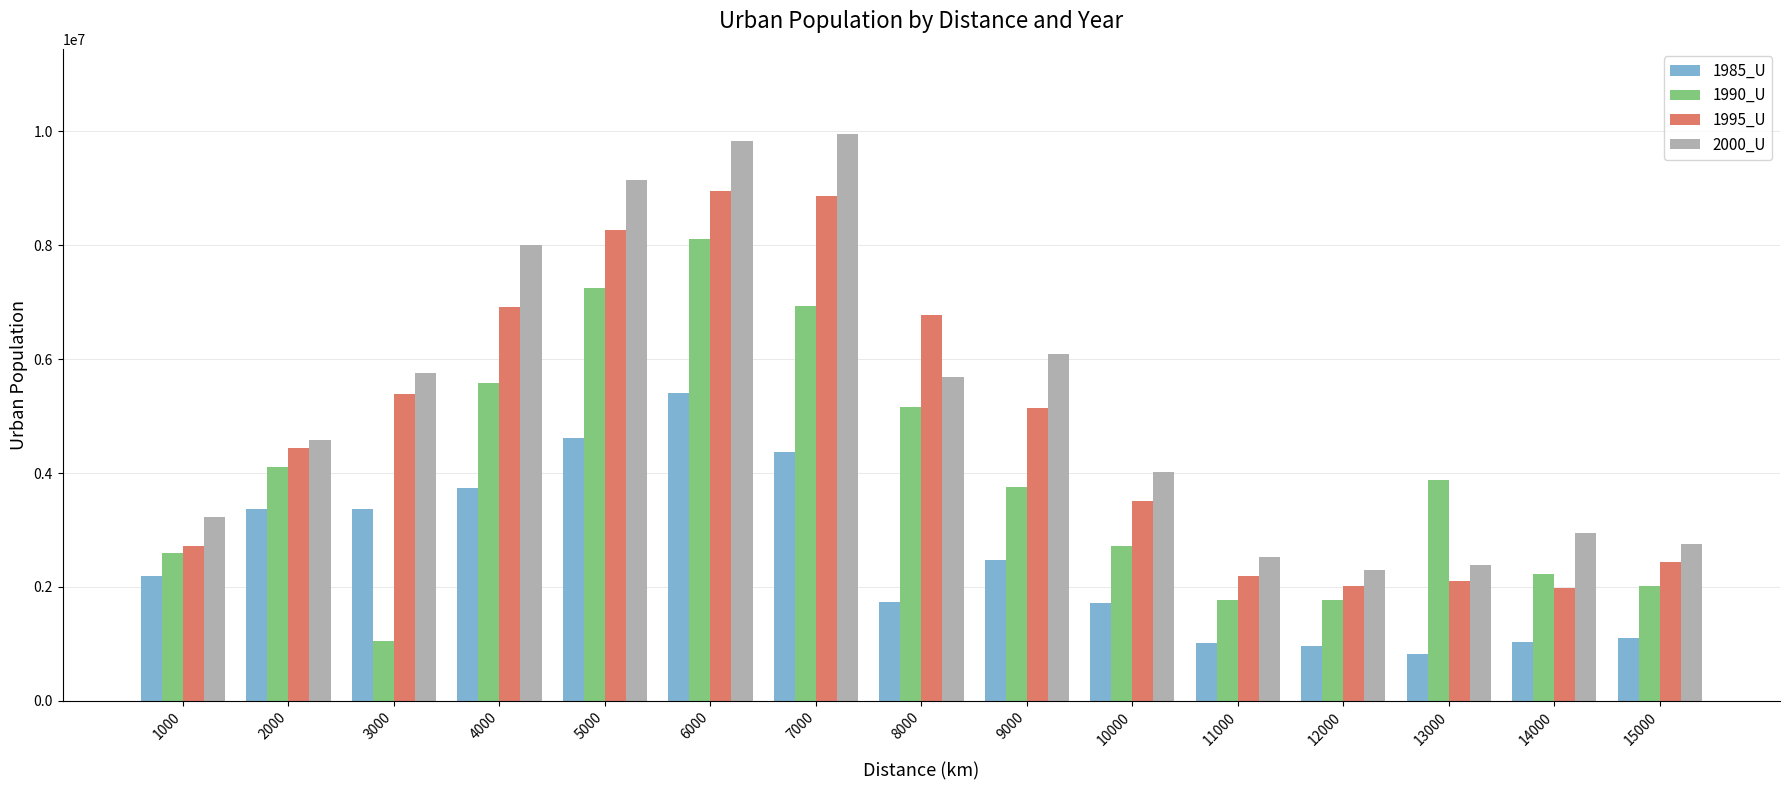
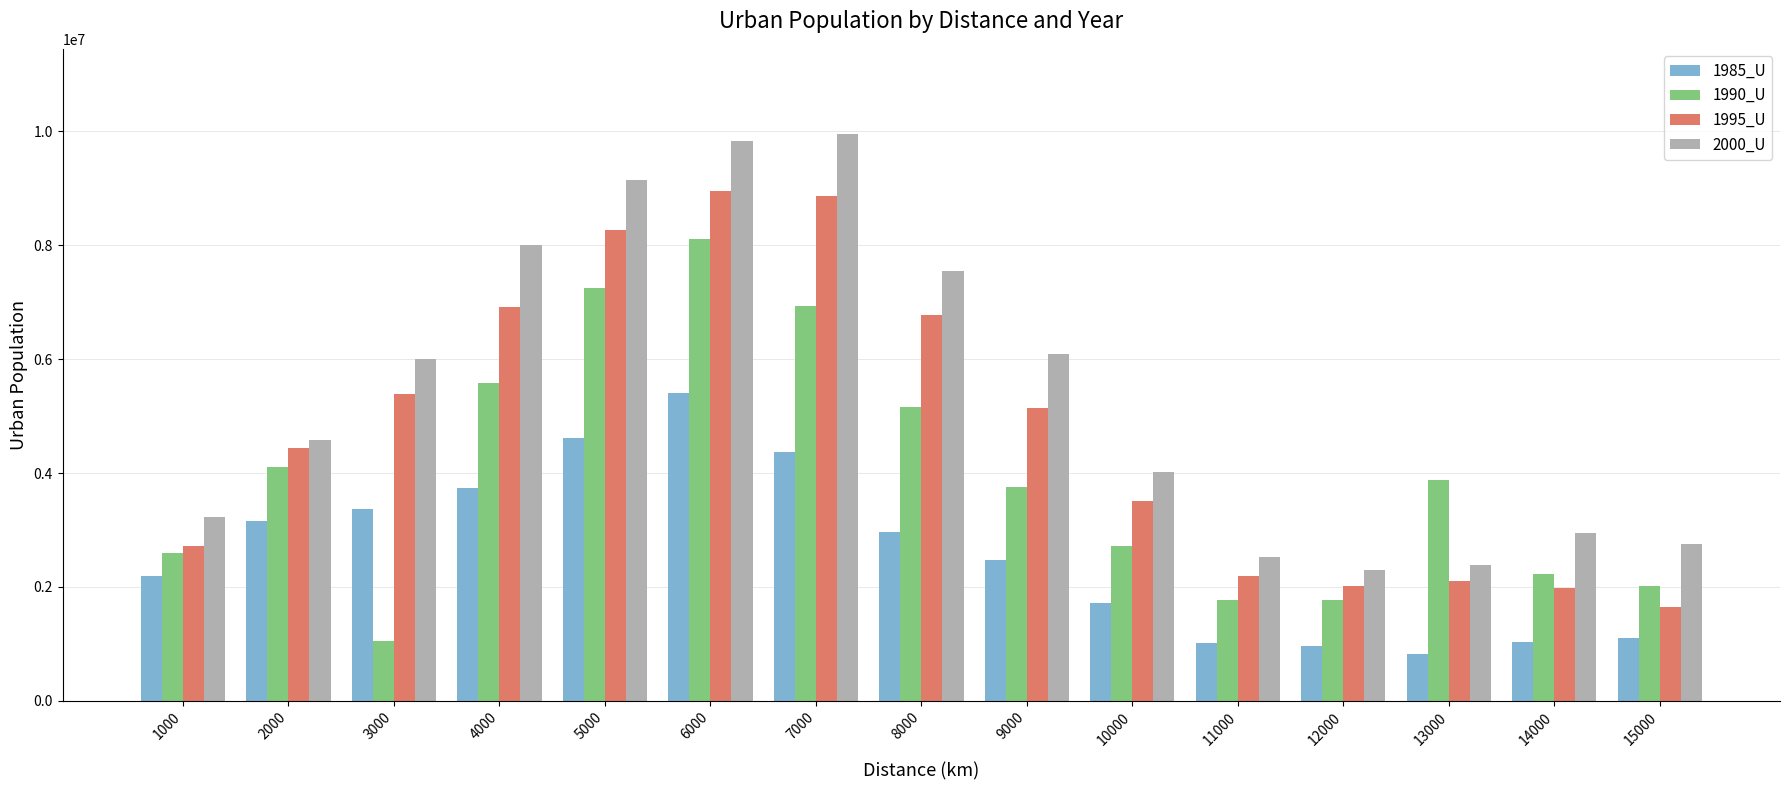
  {
    "1985_U": {
      "1000": 2200000,
-     "2000": 3400000,
+     "2000": 3200000,
      "3000": 3400000,
      "4000": 3700000,
      "5000": 4600000,
      "6000": 5400000,
      "7000": 4400000,
-     "8000": 1700000,
+     "8000": 3000000,
      "9000": 2500000,
      "10000": 1700000,
      "11000": 1000000,
      "12000": 1000000,
      "13000": 800000,
      "14000": 1000000,
      "15000": 1100000
    },
    "1990_U": {
      "1000": 2600000,
      "2000": 4100000,
      "3000": 1000000,
      "4000": 5600000,
      "5000": 7200000,
      "6000": 8100000,
      "7000": 6900000,
      "8000": 5200000,
      "9000": 3800000,
      "10000": 2700000,
      "11000": 1800000,
      "12000": 1800000,
      "13000": 3900000,
      "14000": 2200000,
      "15000": 2000000
    },
    "1995_U": {
      "1000": 2700000,
      "2000": 4400000,
      "3000": 5400000,
      "4000": 6900000,
      "5000": 8300000,
      "6000": 8900000,
      "7000": 8900000,
      "8000": 6800000,
      "9000": 5100000,
      "10000": 3500000,
      "11000": 2200000,
      "12000": 2000000,
      "13000": 2100000,
      "14000": 2000000,
-     "15000": 2400000
+     "15000": 1600000
    },
    "2000_U": {
      "1000": 3200000,
      "2000": 4600000,
-     "3000": 5800000,
+     "3000": 6000000,
      "4000": 8000000,
      "5000": 9100000,
      "6000": 9800000,
      "7000": 10000000,
-     "8000": 5700000,
+     "8000": 7600000,
      "9000": 6100000,
      "10000": 4000000,
      "11000": 2500000,
      "12000": 2300000,
      "13000": 2400000,
      "14000": 2900000,
      "15000": 2800000
    }
  }
